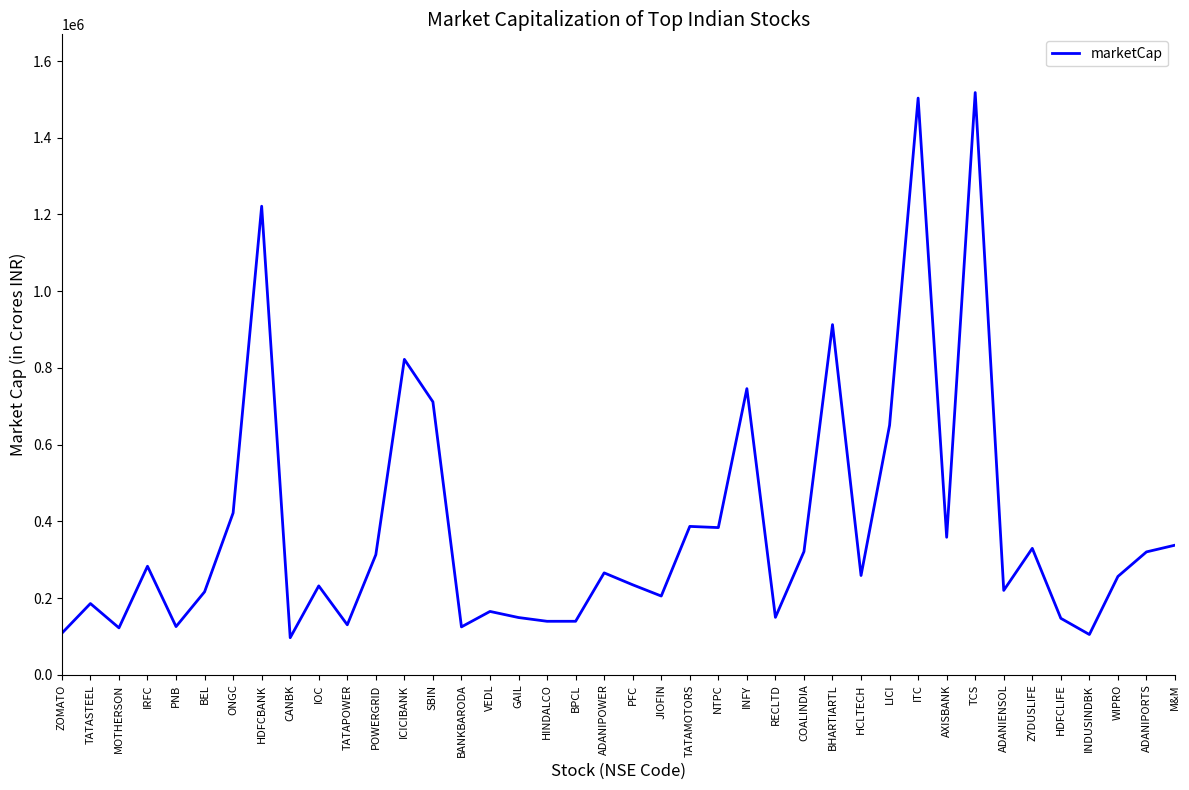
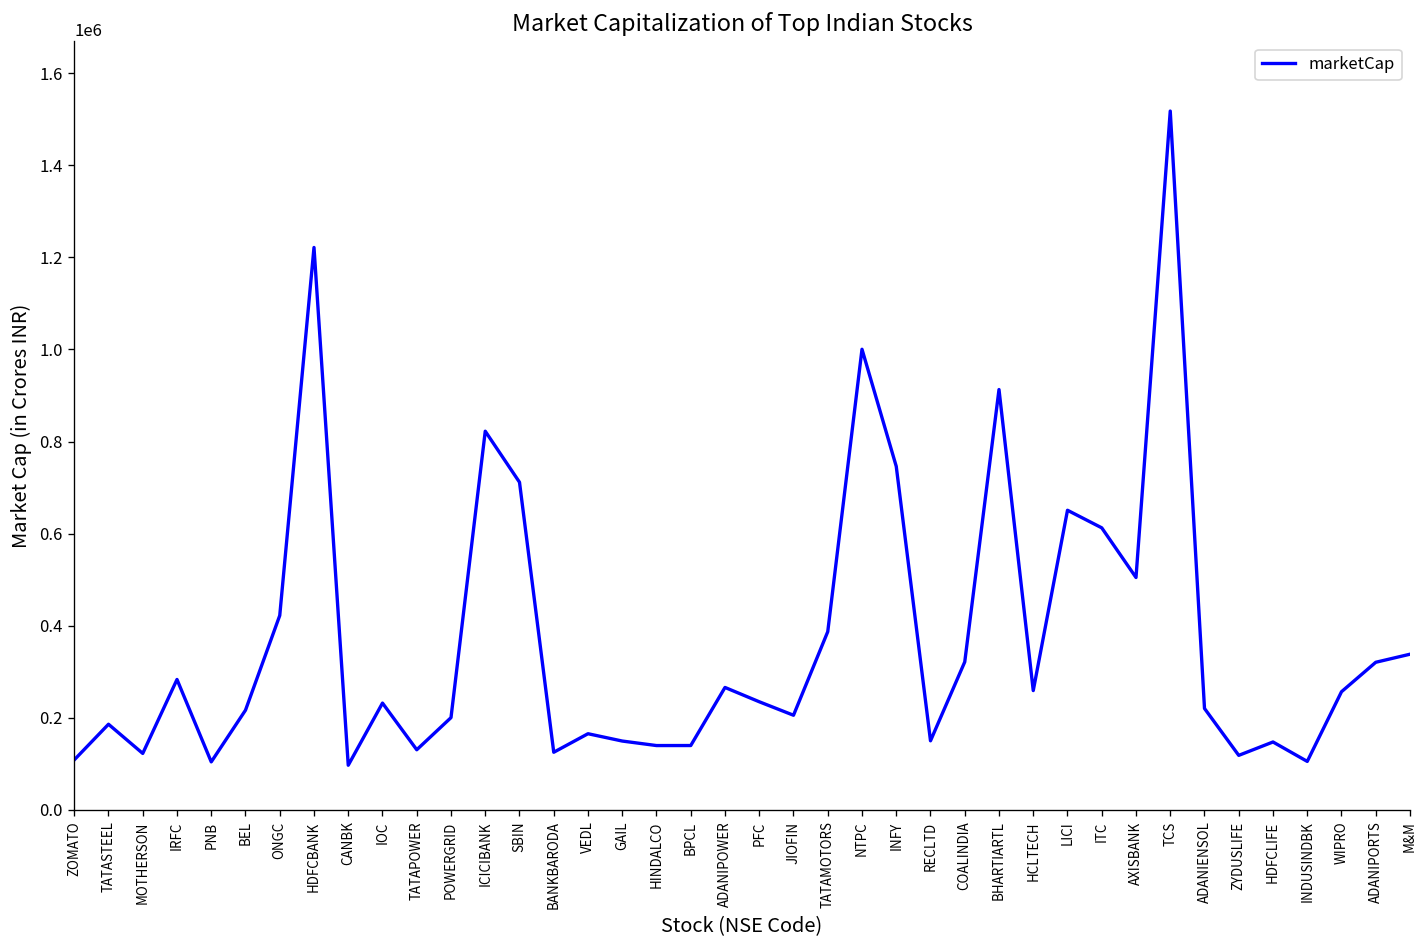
  {
    "ZOMATO": 110000,
    "TATASTEEL": 190000,
    "MOTHERSON": 120000,
    "IRFC": 280000,
-   "PNB": 130000,
+   "PNB": 100000,
    "BEL": 220000,
    "ONGC": 420000,
    "HDFCBANK": 1220000,
    "CANBK": 100000,
    "IOC": 230000,
    "TATAPOWER": 130000,
-   "POWERGRID": 310000,
+   "POWERGRID": 200000,
    "ICICIBANK": 820000,
    "SBIN": 710000,
    "BANKBARODA": 130000,
    "VEDL": 170000,
    "GAIL": 150000,
    "HINDALCO": 140000,
    "BPCL": 140000,
    "ADANIPOWER": 270000,
    "PFC": 230000,
    "JIOFIN": 210000,
    "TATAMOTORS": 390000,
-   "NTPC": 380000,
+   "NTPC": 1000000,
    "INFY": 750000,
    "RECLTD": 150000,
    "COALINDIA": 320000,
    "BHARTIARTL": 910000,
    "HCLTECH": 260000,
    "LICI": 650000,
-   "ITC": 1500000,
-   "AXISBANK": 360000,
+   "ITC": 610000,
+   "AXISBANK": 500000,
    "TCS": 1520000,
    "ADANIENSOL": 220000,
-   "ZYDUSLIFE": 330000,
+   "ZYDUSLIFE": 120000,
    "HDFCLIFE": 150000,
    "INDUSINDBK": 110000,
    "WIPRO": 260000,
    "ADANIPORTS": 320000,
    "M&M": 340000
  }
